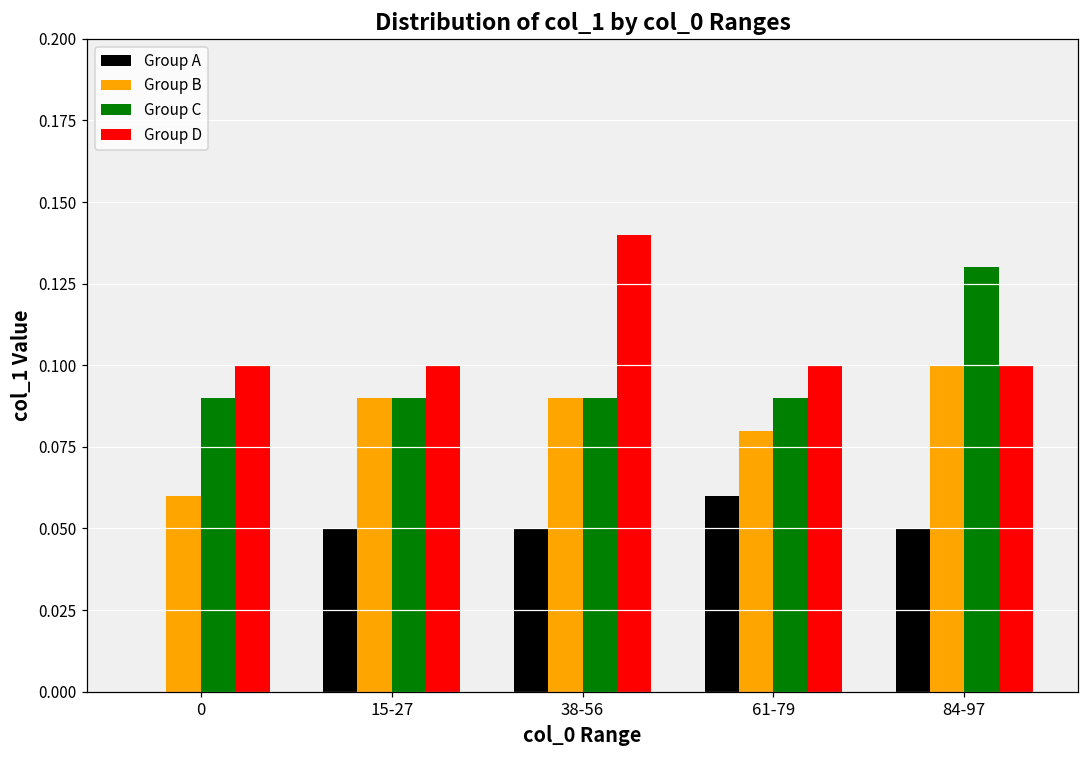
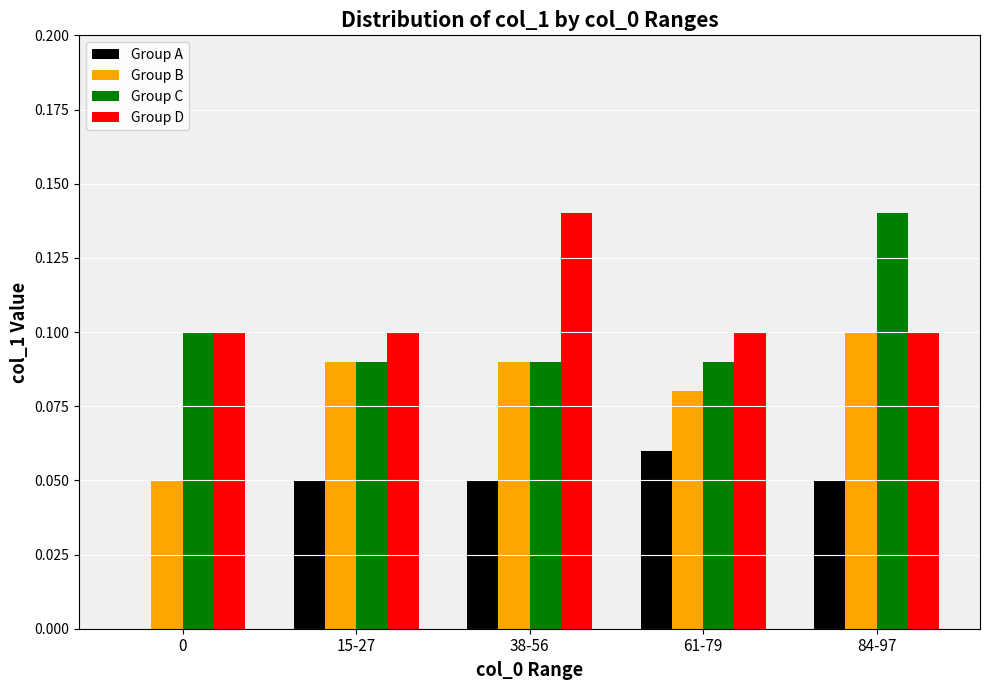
  {
    "Group A": {
      "0": 0.00,
      "15-27": 0.05,
      "38-56": 0.05,
      "61-79": 0.06,
      "84-97": 0.05
    },
    "Group B": {
-     "0": 0.06,
+     "0": 0.05,
      "15-27": 0.09,
      "38-56": 0.09,
      "61-79": 0.08,
      "84-97": 0.10
    },
    "Group C": {
-     "0": 0.09,
+     "0": 0.10,
      "15-27": 0.09,
      "38-56": 0.09,
      "61-79": 0.09,
-     "84-97": 0.13
+     "84-97": 0.14
    },
    "Group D": {
      "0": 0.10,
      "15-27": 0.10,
      "38-56": 0.14,
      "61-79": 0.10,
      "84-97": 0.10
    }
  }
